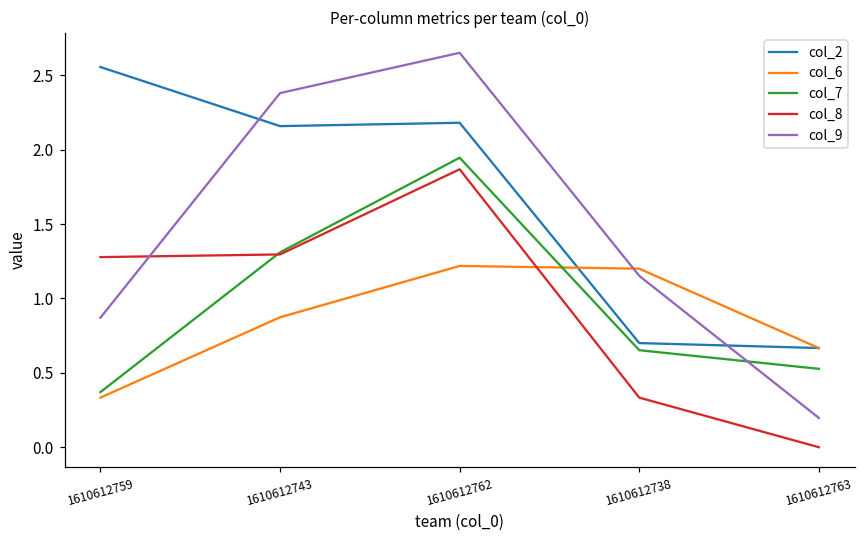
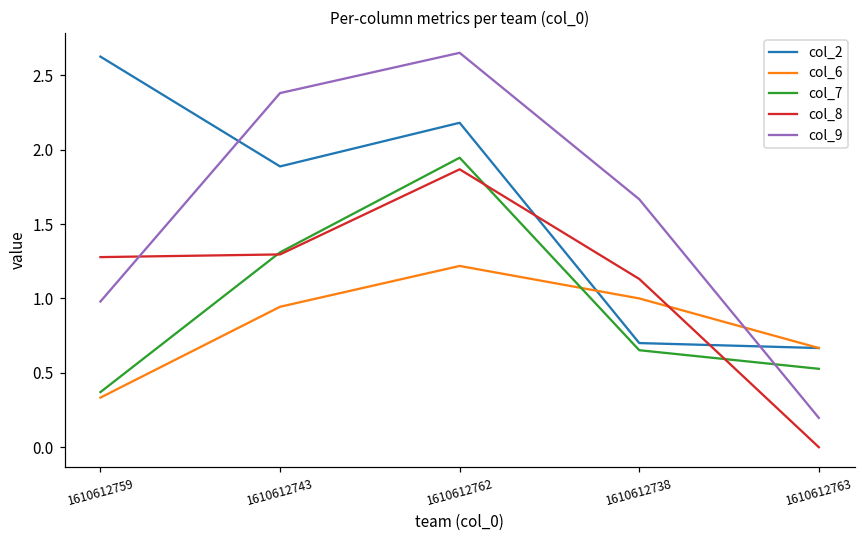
  {
    "col_2": {
-     "1610612759": 2.56,
-     "1610612743": 2.16,
+     "1610612759": 2.63,
+     "1610612743": 1.89,
      "1610612762": 2.18,
      "1610612738": 0.70
    },
    "col_6": {
      "1610612759": 0.33,
-     "1610612743": 0.87,
+     "1610612743": 0.94,
      "1610612762": 1.22,
-     "1610612738": 1.2
+     "1610612738": 1.0
    },
    "col_7": {
      "1610612759": 0.37,
      "1610612762": 1.95,
      "1610612738": 0.65,
      "1610612763": 0.53
    },
    "col_8": {
      "1610612759": 1.28,
      "1610612762": 1.87,
-     "1610612738": 0.33,
+     "1610612738": 1.13,
      "1610612763": 0.00
    },
    "col_9": {
-     "1610612759": 0.87,
+     "1610612759": 0.98,
      "1610612743": 2.38,
      "1610612762": 2.65,
-     "1610612738": 1.15,
+     "1610612738": 1.67,
      "1610612763": 0.20
    }
  }
